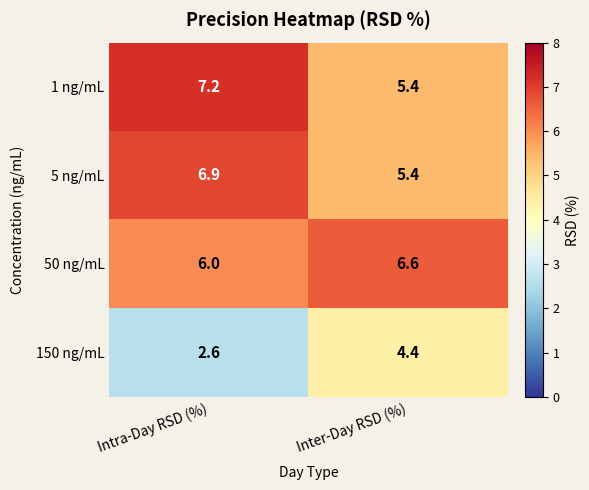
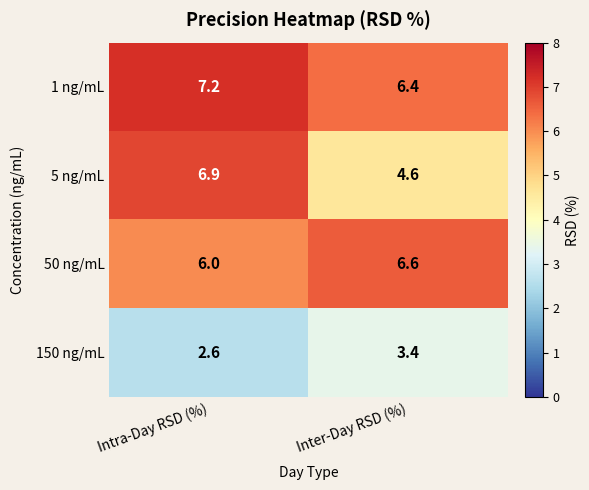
  {
    "1 ng/mL": {
      "Intra-Day RSD (%)": 7.2,
-     "Inter-Day RSD (%)": 5.4
+     "Inter-Day RSD (%)": 6.4
    },
    "5 ng/mL": {
      "Intra-Day RSD (%)": 6.9,
-     "Inter-Day RSD (%)": 5.4
+     "Inter-Day RSD (%)": 4.6
    },
    "50 ng/mL": {
      "Intra-Day RSD (%)": 6.0,
      "Inter-Day RSD (%)": 6.6
    },
    "150 ng/mL": {
      "Intra-Day RSD (%)": 2.6,
-     "Inter-Day RSD (%)": 4.4
+     "Inter-Day RSD (%)": 3.4
    }
  }
